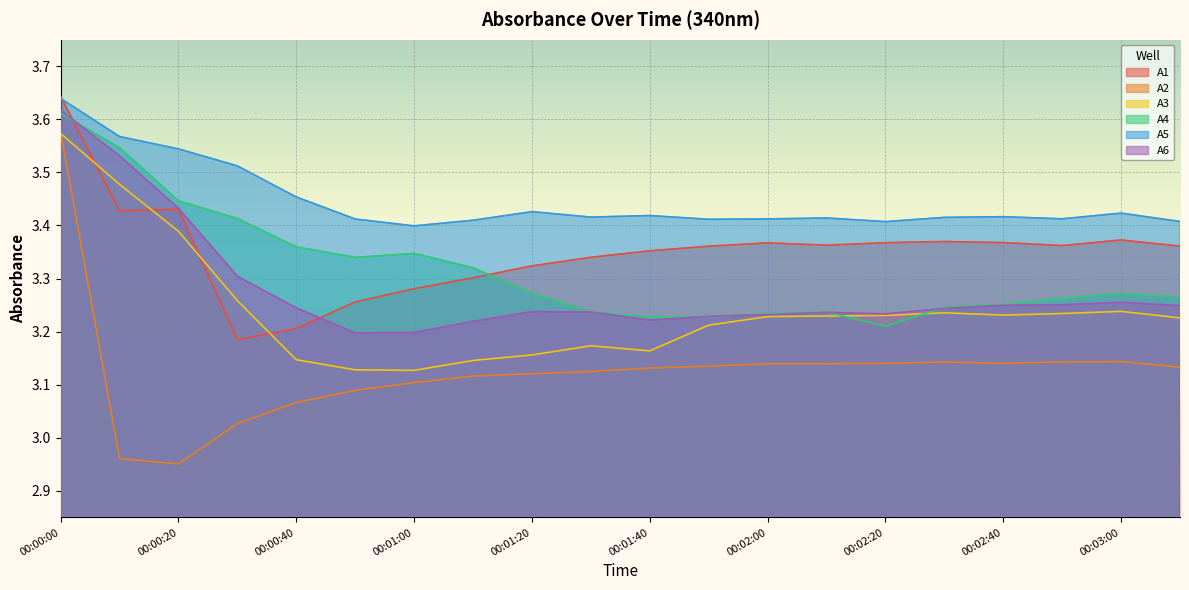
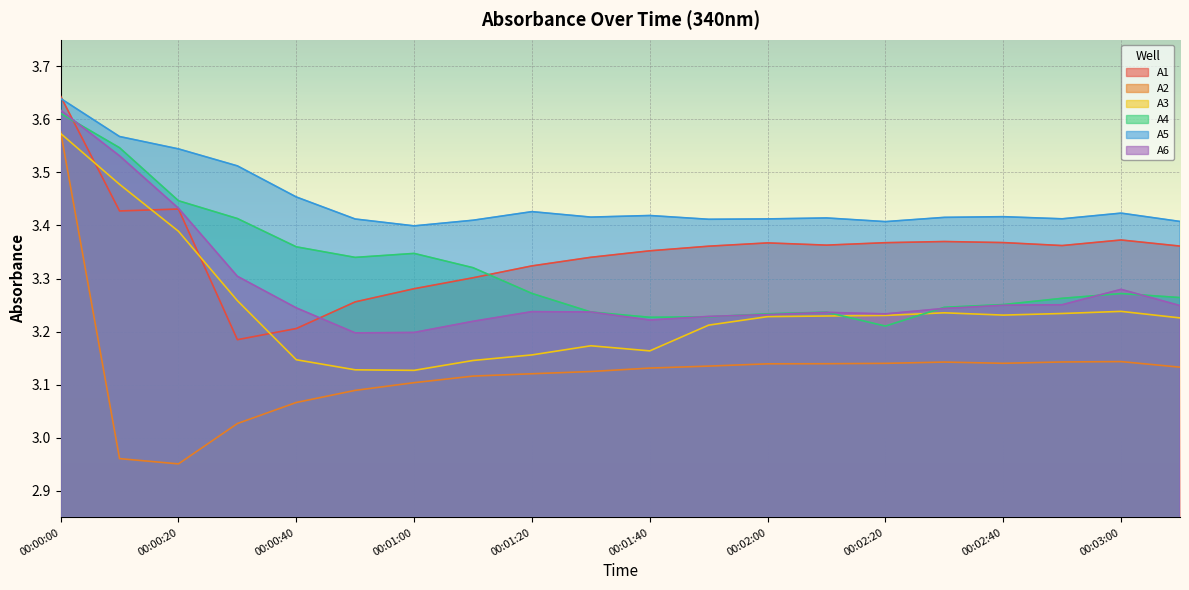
  {
    "A3": {
      "00:00:20": 3.39,
      "00:00:40": 3.15,
      "00:01:00": 3.13,
      "00:01:20": 3.16,
      "00:01:40": 3.16,
      "00:02:40": 3.23,
      "00:03:00": 3.24
    },
    "A4": {
      "00:00:00": 3.61,
      "00:00:20": 3.45,
      "00:00:40": 3.36,
      "00:01:00": 3.35,
      "00:01:20": 3.27,
      "00:01:40": 3.23,
      "00:02:20": 3.21,
      "00:03:00": 3.27
    },
    "A5": {
      "00:00:20": 3.54,
      "00:00:40": 3.45,
      "00:01:00": 3.40,
      "00:01:20": 3.43,
      "00:01:40": 3.42,
      "00:02:00": 3.41,
      "00:02:20": 3.41,
      "00:02:40": 3.42,
      "00:03:00": 3.42
    },
    "A6": {
      "00:00:00": 3.62,
      "00:00:40": 3.24,
      "00:01:00": 3.20,
      "00:01:20": 3.24,
      "00:01:40": 3.22,
-     "00:03:00": 3.26
+     "00:03:00": 3.28
    }
  }
